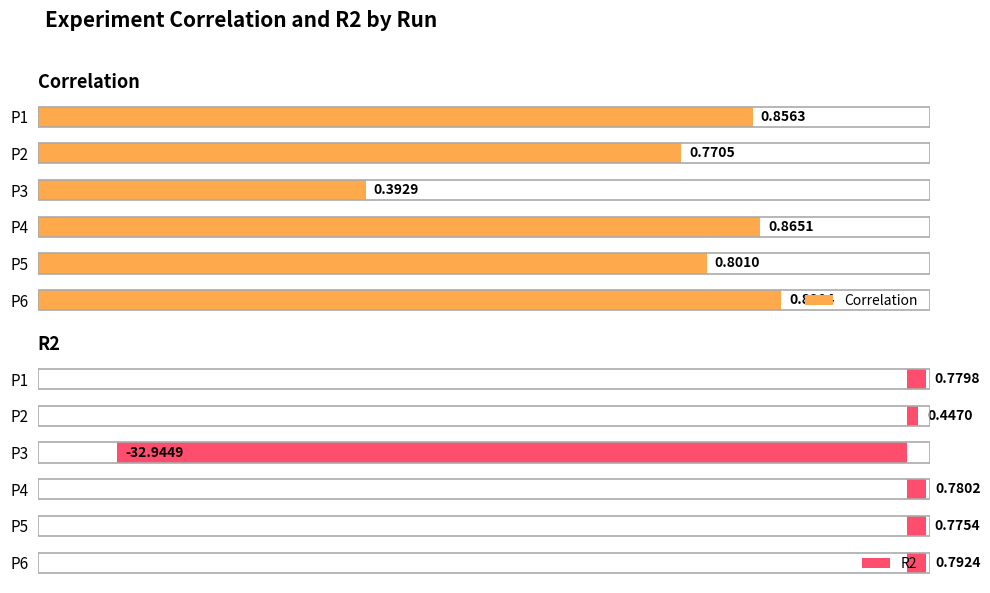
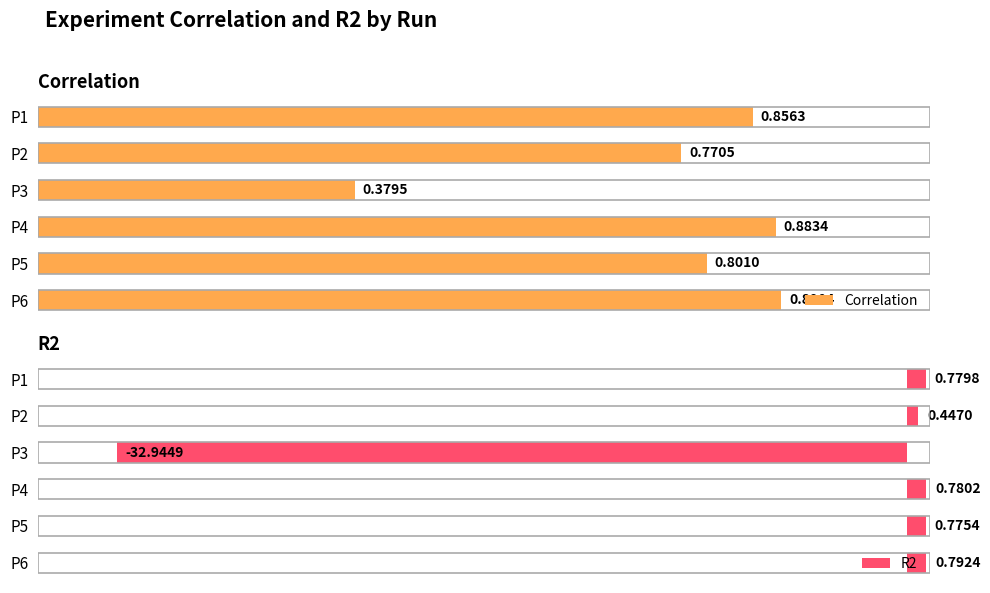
  {
    "Correlation": {
      "P1": 0.8563,
      "P2": 0.7705,
-     "P3": 0.3929,
-     "P4": 0.8651,
+     "P3": 0.3795,
+     "P4": 0.8834,
      "P5": 0.8010,
      "P6": 0.8904
    },
    "R2": {
      "P1": 0.7798,
      "P2": 0.4470,
      "P3": -32.9449,
      "P4": 0.7802,
      "P5": 0.7754,
      "P6": 0.7924
    }
  }
